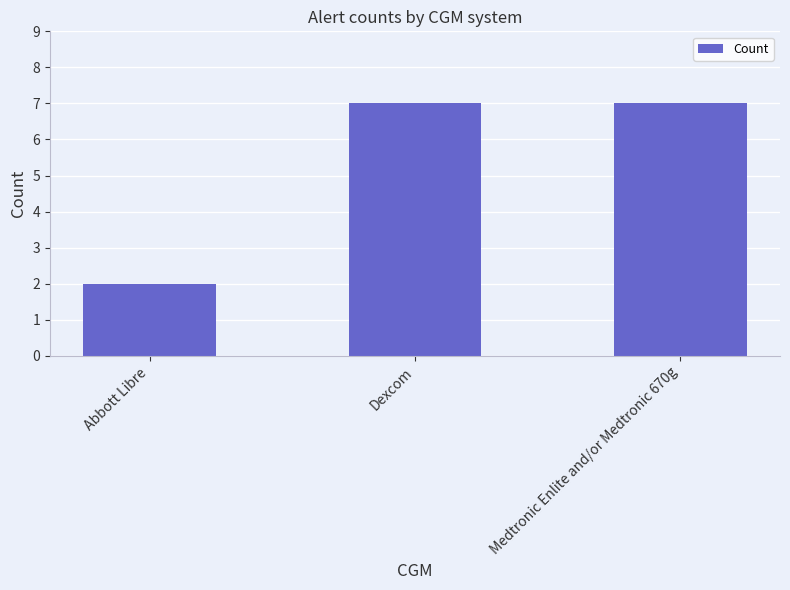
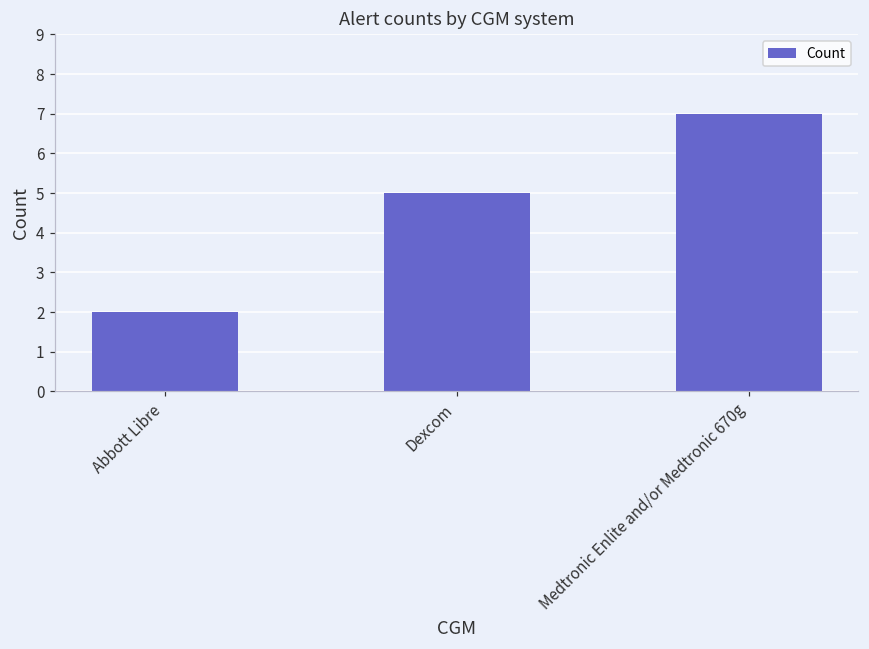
  {
    "Abbott Libre": 2,
-   "Dexcom": 7,
+   "Dexcom": 5,
    "Medtronic Enlite and/or Medtronic 670g": 7
  }
